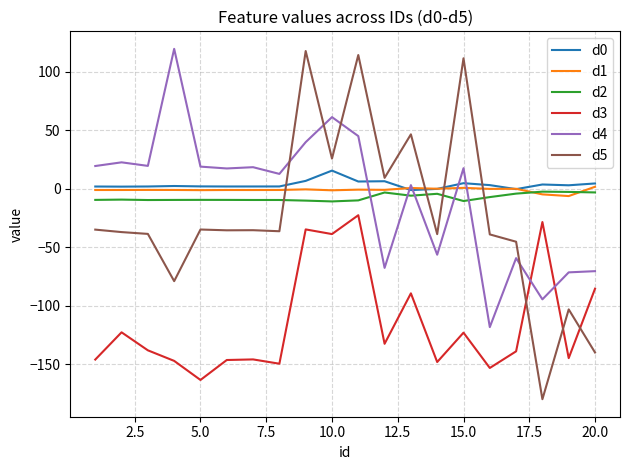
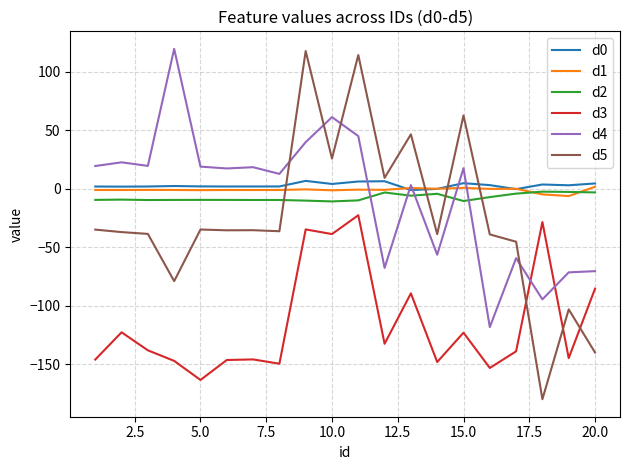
  {
    "d0": {
      "5.0": 2,
-     "10.0": 15,
+     "10.0": 4,
      "15.0": 5,
      "20.0": 4
    },
    "d1": {
      "5.0": -1,
      "10.0": -2,
      "15.0": 1,
      "20.0": 2
    },
    "d2": {
      "5.0": -10,
      "10.0": -11,
      "15.0": -11,
      "20.0": -3
    },
    "d3": {
      "5.0": -164,
      "10.0": -39,
      "15.0": -123,
      "20.0": -86
    },
    "d4": {
      "5.0": 19,
      "10.0": 61,
      "15.0": 17,
      "20.0": -71
    },
    "d5": {
      "5.0": -35,
      "10.0": 26,
-     "15.0": 111,
+     "15.0": 62,
      "20.0": -140
    }
  }
